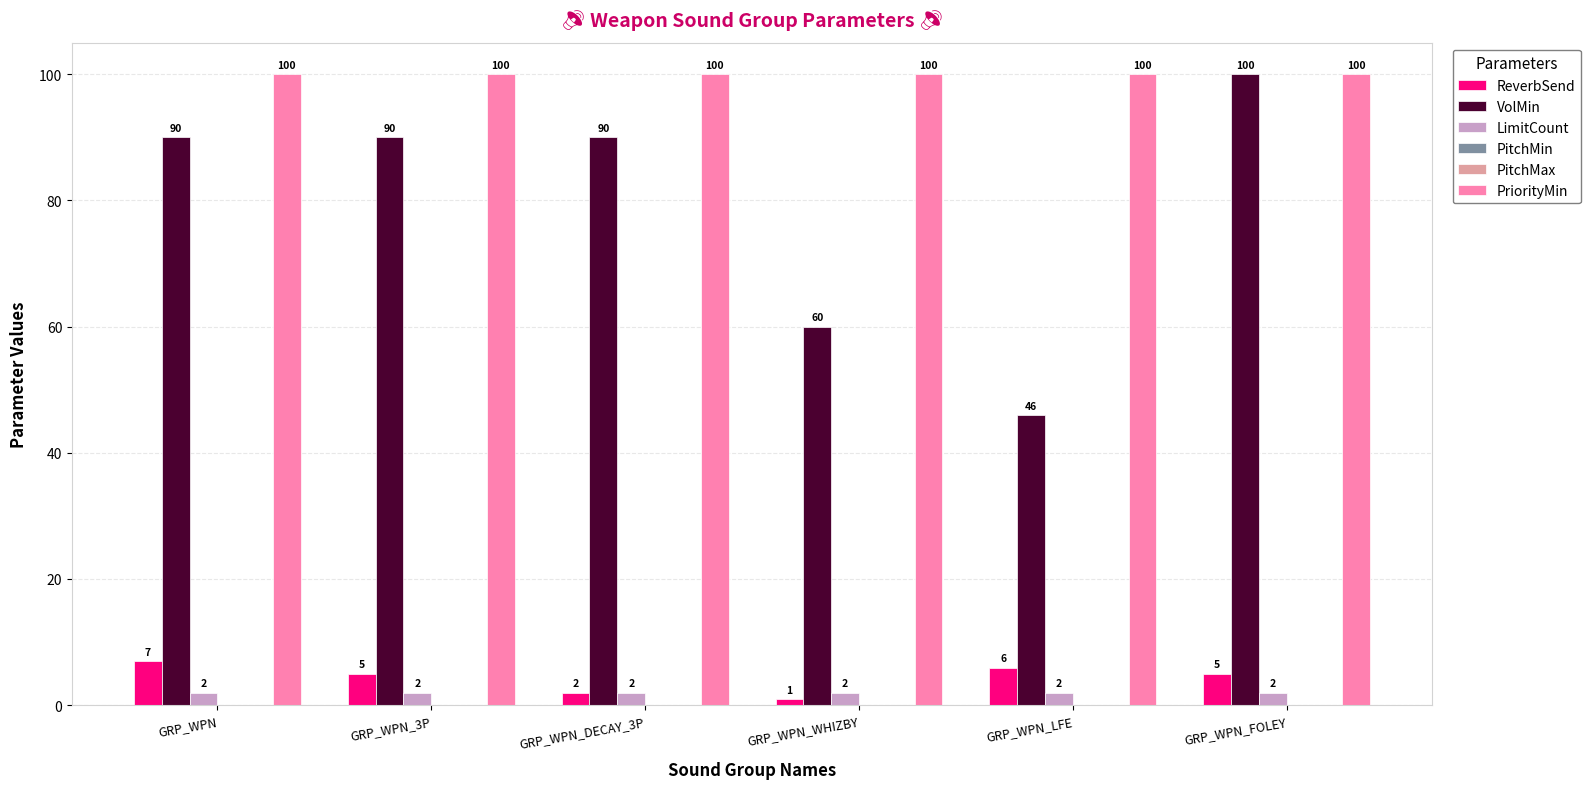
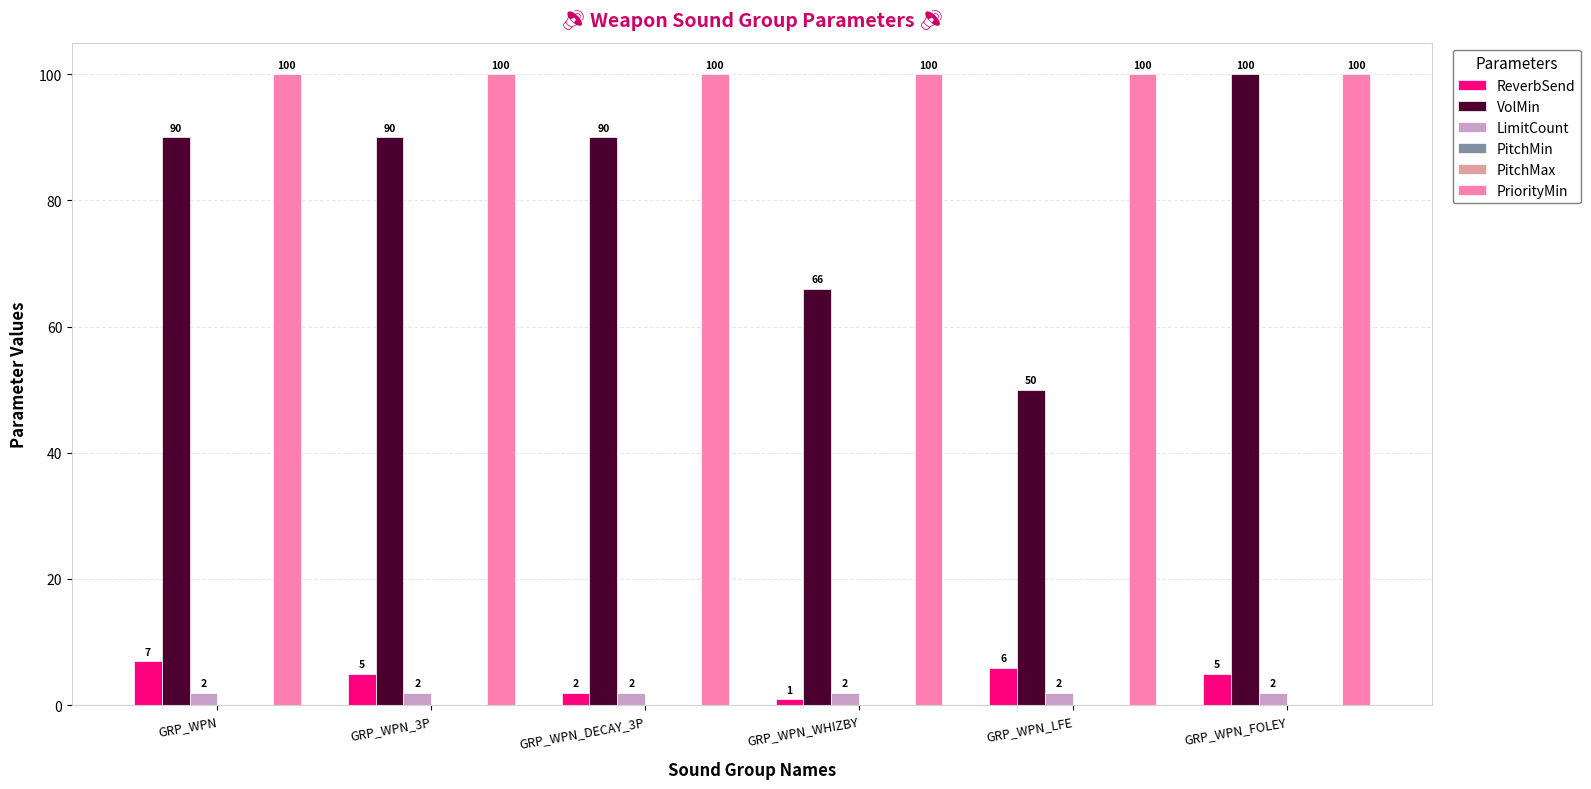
  {
    "ReverbSend": {
      "GRP_WPN": 7,
      "GRP_WPN_3P": 5,
      "GRP_WPN_DECAY_3P": 2,
      "GRP_WPN_WHIZBY": 1,
      "GRP_WPN_LFE": 6,
      "GRP_WPN_FOLEY": 5
    },
    "VolMin": {
      "GRP_WPN": 90,
      "GRP_WPN_3P": 90,
      "GRP_WPN_DECAY_3P": 90,
-     "GRP_WPN_WHIZBY": 60,
-     "GRP_WPN_LFE": 46,
+     "GRP_WPN_WHIZBY": 66,
+     "GRP_WPN_LFE": 50,
      "GRP_WPN_FOLEY": 100
    },
    "PitchMin": {
      "GRP_WPN": 0,
      "GRP_WPN_3P": 0,
      "GRP_WPN_DECAY_3P": 0,
      "GRP_WPN_WHIZBY": 0,
      "GRP_WPN_LFE": 0,
      "GRP_WPN_FOLEY": 0
    }
  }
